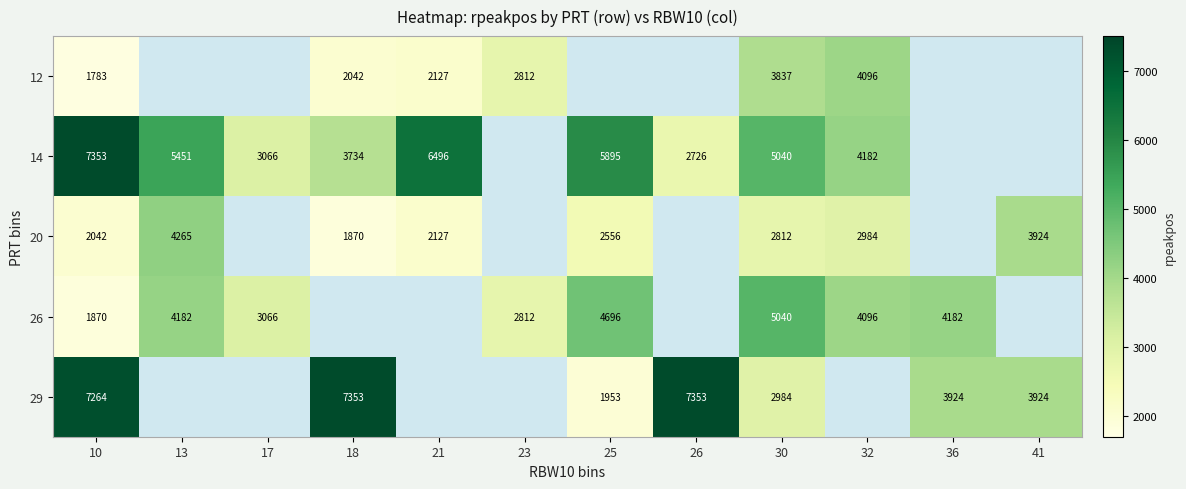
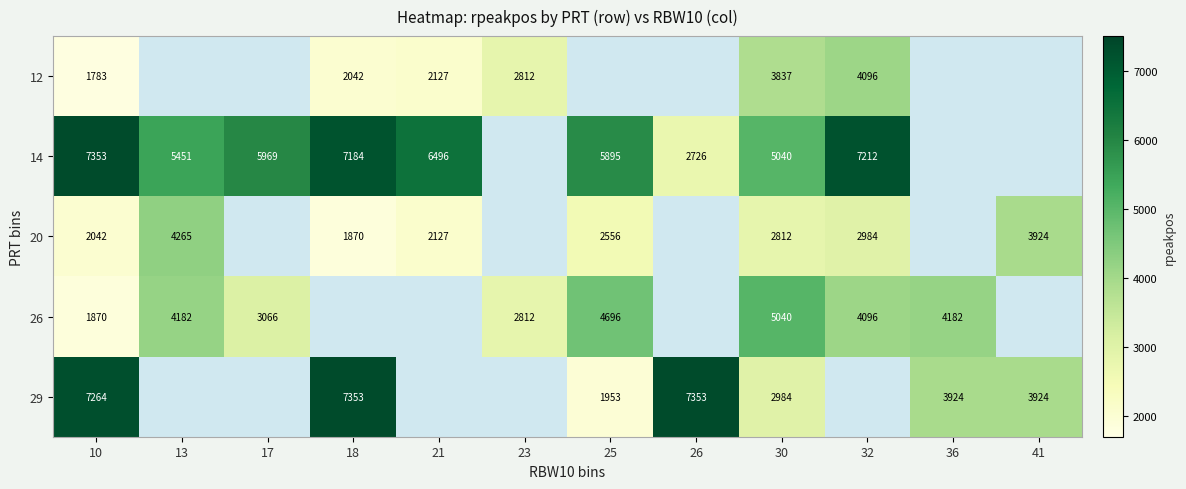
  {
    "12": {
      "10": 1783,
      "18": 2042,
      "21": 2127,
      "23": 2812,
      "30": 3837,
      "32": 4096
    },
    "14": {
      "10": 7353,
      "13": 5451,
-     "17": 3066,
-     "18": 3734,
+     "17": 5969,
+     "18": 7184,
      "21": 6496,
      "25": 5895,
      "26": 2726,
      "30": 5040,
-     "32": 4182
+     "32": 7212
    },
    "20": {
      "10": 2042,
      "13": 4265,
      "18": 1870,
      "21": 2127,
      "25": 2556,
      "30": 2812,
      "32": 2984,
      "41": 3924
    },
    "26": {
      "10": 1870,
      "13": 4182,
      "17": 3066,
      "23": 2812,
      "25": 4696,
      "30": 5040,
      "32": 4096,
      "36": 4182
    },
    "29": {
      "10": 7264,
      "18": 7353,
      "25": 1953,
      "26": 7353,
      "30": 2984,
      "36": 3924,
      "41": 3924
    }
  }
